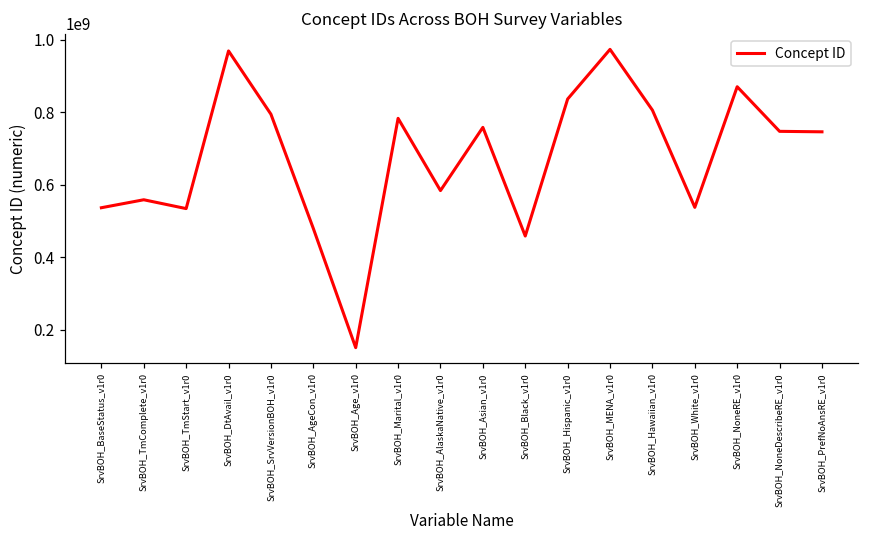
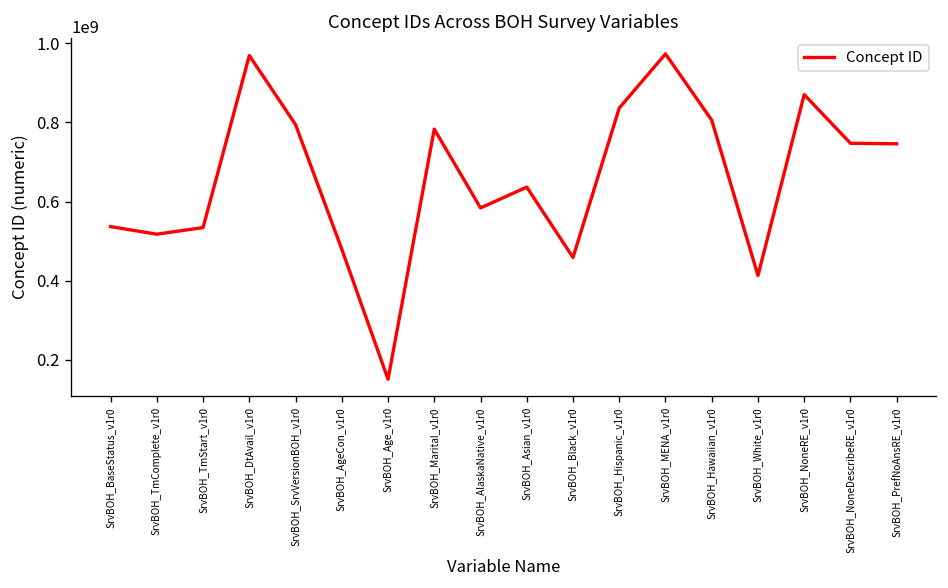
  {
    "SrvBOH_BaseStatus_v1r0": 540000000,
-   "SrvBOH_TmComplete_v1r0": 560000000,
+   "SrvBOH_TmComplete_v1r0": 520000000,
    "SrvBOH_TmStart_v1r0": 530000000,
    "SrvBOH_DtAvail_v1r0": 970000000,
    "SrvBOH_SrvVersionBOH_v1r0": 790000000,
    "SrvBOH_AgeCon_v1r0": 480000000,
    "SrvBOH_Age_v1r0": 150000000,
    "SrvBOH_Marital_v1r0": 780000000,
    "SrvBOH_AlaskaNative_v1r0": 580000000,
-   "SrvBOH_Asian_v1r0": 760000000,
+   "SrvBOH_Asian_v1r0": 640000000,
    "SrvBOH_Black_v1r0": 460000000,
    "SrvBOH_Hispanic_v1r0": 840000000,
    "SrvBOH_MENA_v1r0": 970000000,
    "SrvBOH_Hawaiian_v1r0": 810000000,
-   "SrvBOH_White_v1r0": 540000000,
+   "SrvBOH_White_v1r0": 410000000,
    "SrvBOH_NoneRE_v1r0": 870000000,
    "SrvBOH_NoneDescribeRE_v1r0": 750000000,
    "SrvBOH_PrefNoAnsRE_v1r0": 750000000
  }
